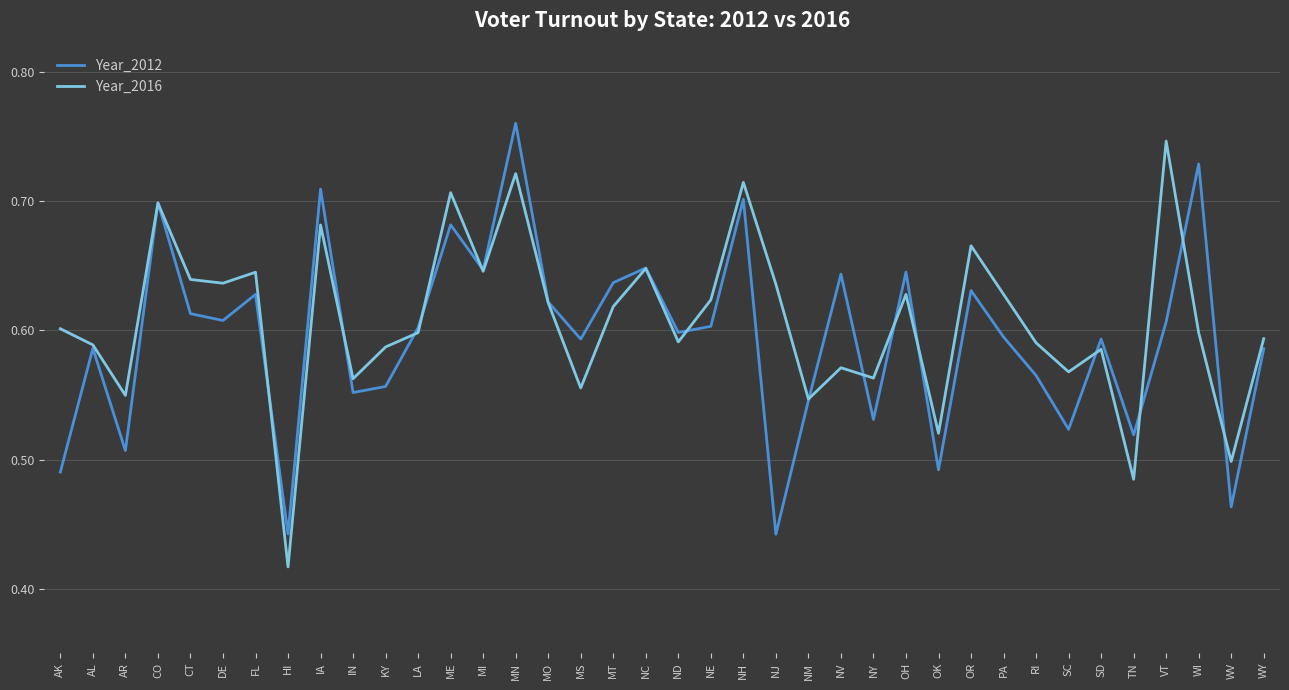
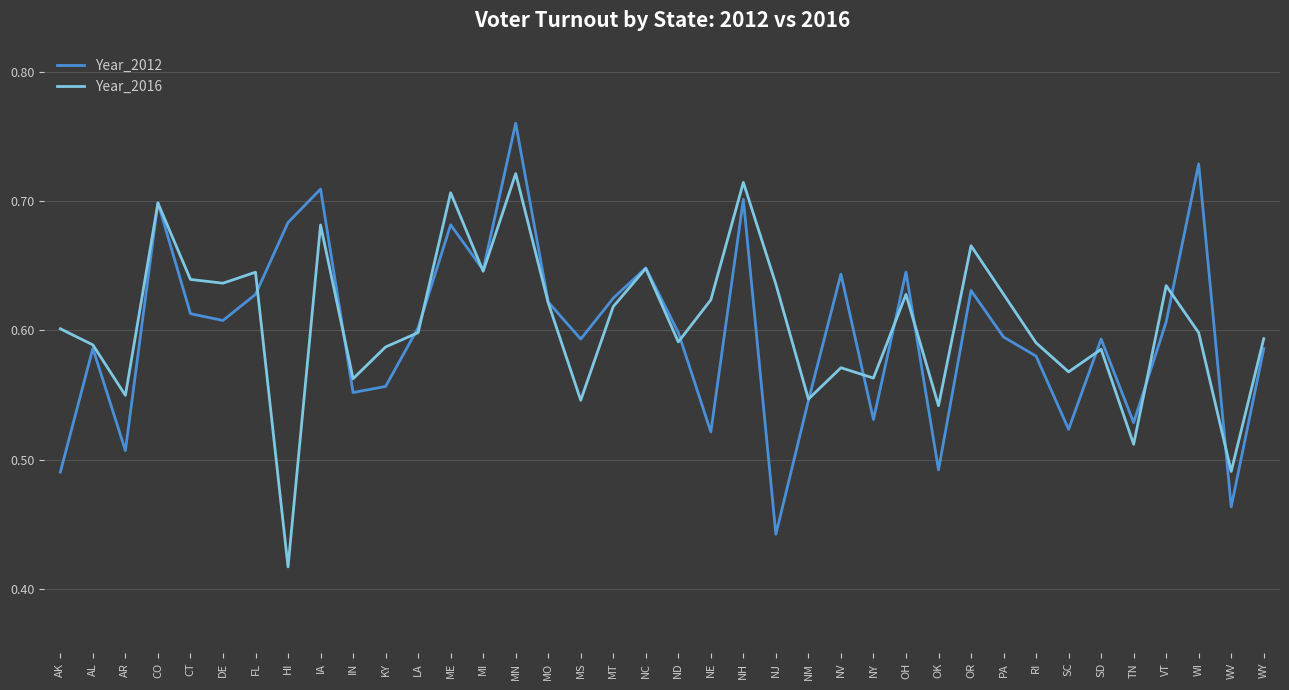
  {
    "Year_2012": {
      "AK": 0.490,
      "AL": 0.586,
      "AR": 0.507,
      "CT": 0.613,
      "DE": 0.608,
      "FL": 0.628,
-     "HI": 0.442,
+     "HI": 0.684,
      "IA": 0.710,
      "IN": 0.552,
      "KY": 0.557,
      "LA": 0.602,
      "ME": 0.682,
      "MN": 0.761,
      "MS": 0.593,
-     "MT": 0.637,
+     "MT": 0.625,
      "ND": 0.598,
-     "NE": 0.603,
+     "NE": 0.521,
      "NH": 0.702,
      "NJ": 0.442,
      "NV": 0.644,
      "NY": 0.531,
      "OH": 0.645,
      "OK": 0.492,
      "OR": 0.631,
      "PA": 0.595,
-     "RI": 0.565,
+     "RI": 0.580,
      "SC": 0.523,
      "SD": 0.593,
-     "TN": 0.519,
+     "TN": 0.529,
      "VT": 0.607,
      "WI": 0.729,
      "WV": 0.463,
      "WY": 0.586
    },
    "Year_2016": {
      "AK": 0.601,
      "AL": 0.589,
      "AR": 0.550,
      "CT": 0.640,
      "DE": 0.637,
      "FL": 0.645,
      "HI": 0.417,
      "IA": 0.682,
      "IN": 0.563,
      "KY": 0.587,
      "LA": 0.598,
      "ME": 0.707,
      "MN": 0.722,
-     "MS": 0.555,
+     "MS": 0.546,
      "MT": 0.619,
      "ND": 0.591,
      "NE": 0.624,
      "NH": 0.715,
      "NJ": 0.636,
      "NV": 0.571,
      "NY": 0.563,
      "OH": 0.628,
-     "OK": 0.520,
+     "OK": 0.542,
      "OR": 0.666,
      "PA": 0.628,
      "RI": 0.590,
      "SC": 0.568,
      "SD": 0.585,
-     "TN": 0.485,
-     "VT": 0.747,
+     "TN": 0.512,
+     "VT": 0.635,
      "WI": 0.598,
-     "WV": 0.499,
+     "WV": 0.491,
      "WY": 0.594
    }
  }
